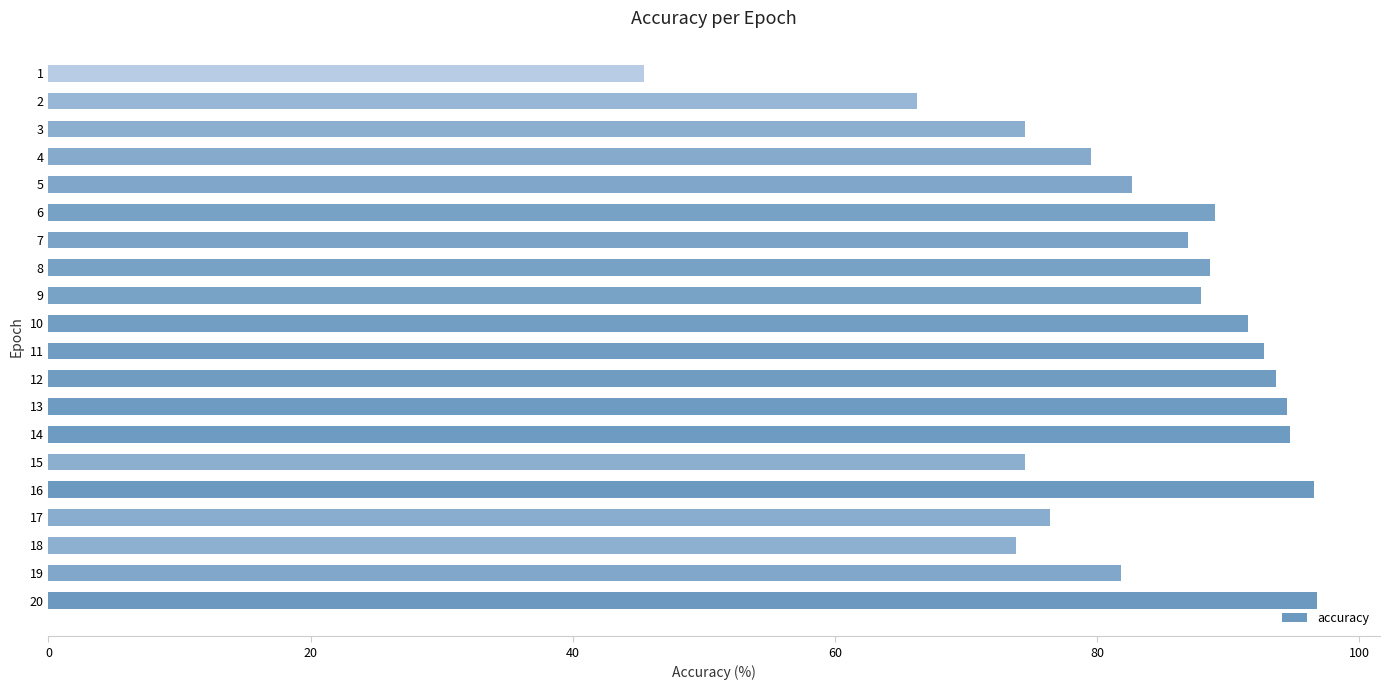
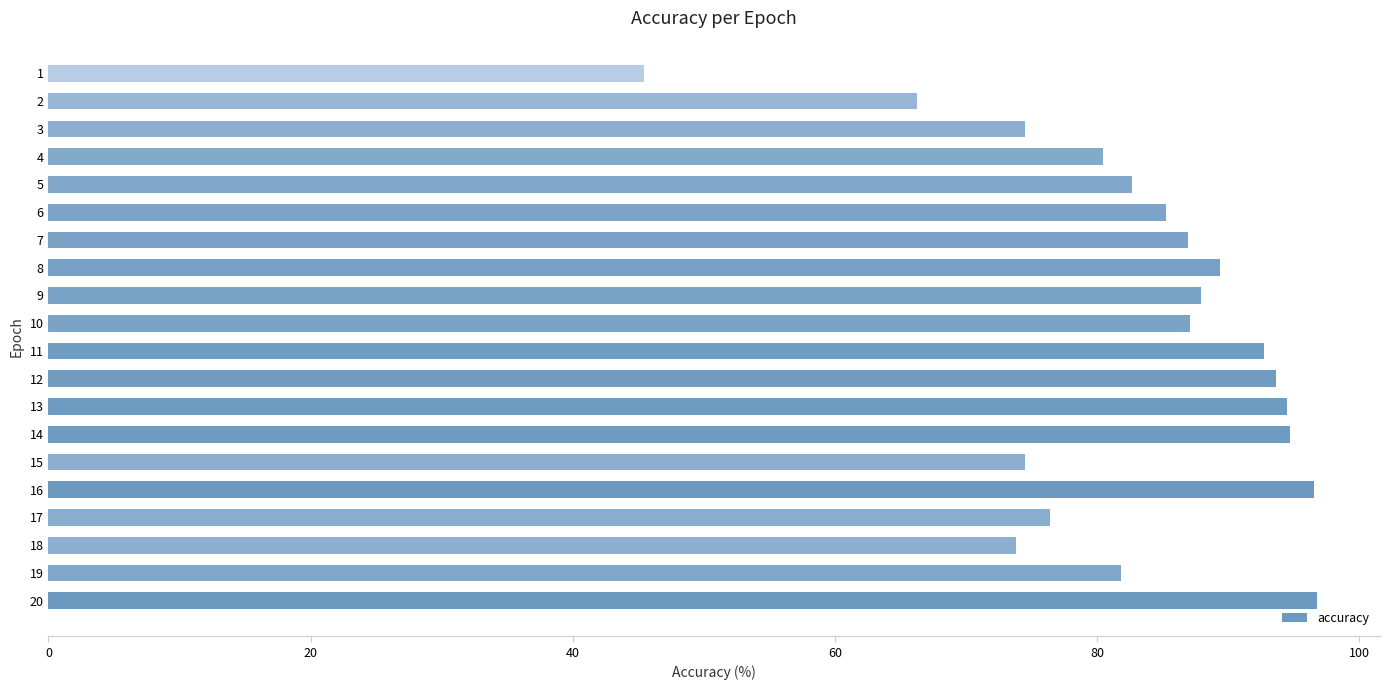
  {
    "1": 45.4,
    "2": 66.3,
    "3": 74.5,
-   "4": 79.5,
+   "4": 80.4,
    "5": 82.6,
-   "6": 89.0,
+   "6": 85.3,
    "7": 86.9,
-   "8": 88.6,
+   "8": 89.4,
    "9": 87.9,
-   "10": 91.5,
+   "10": 87.1,
    "11": 92.7,
    "12": 93.7,
    "13": 94.5,
    "14": 94.7,
    "15": 74.5,
    "16": 96.6,
    "17": 76.4,
    "18": 73.8,
    "19": 81.8,
    "20": 96.8
  }
